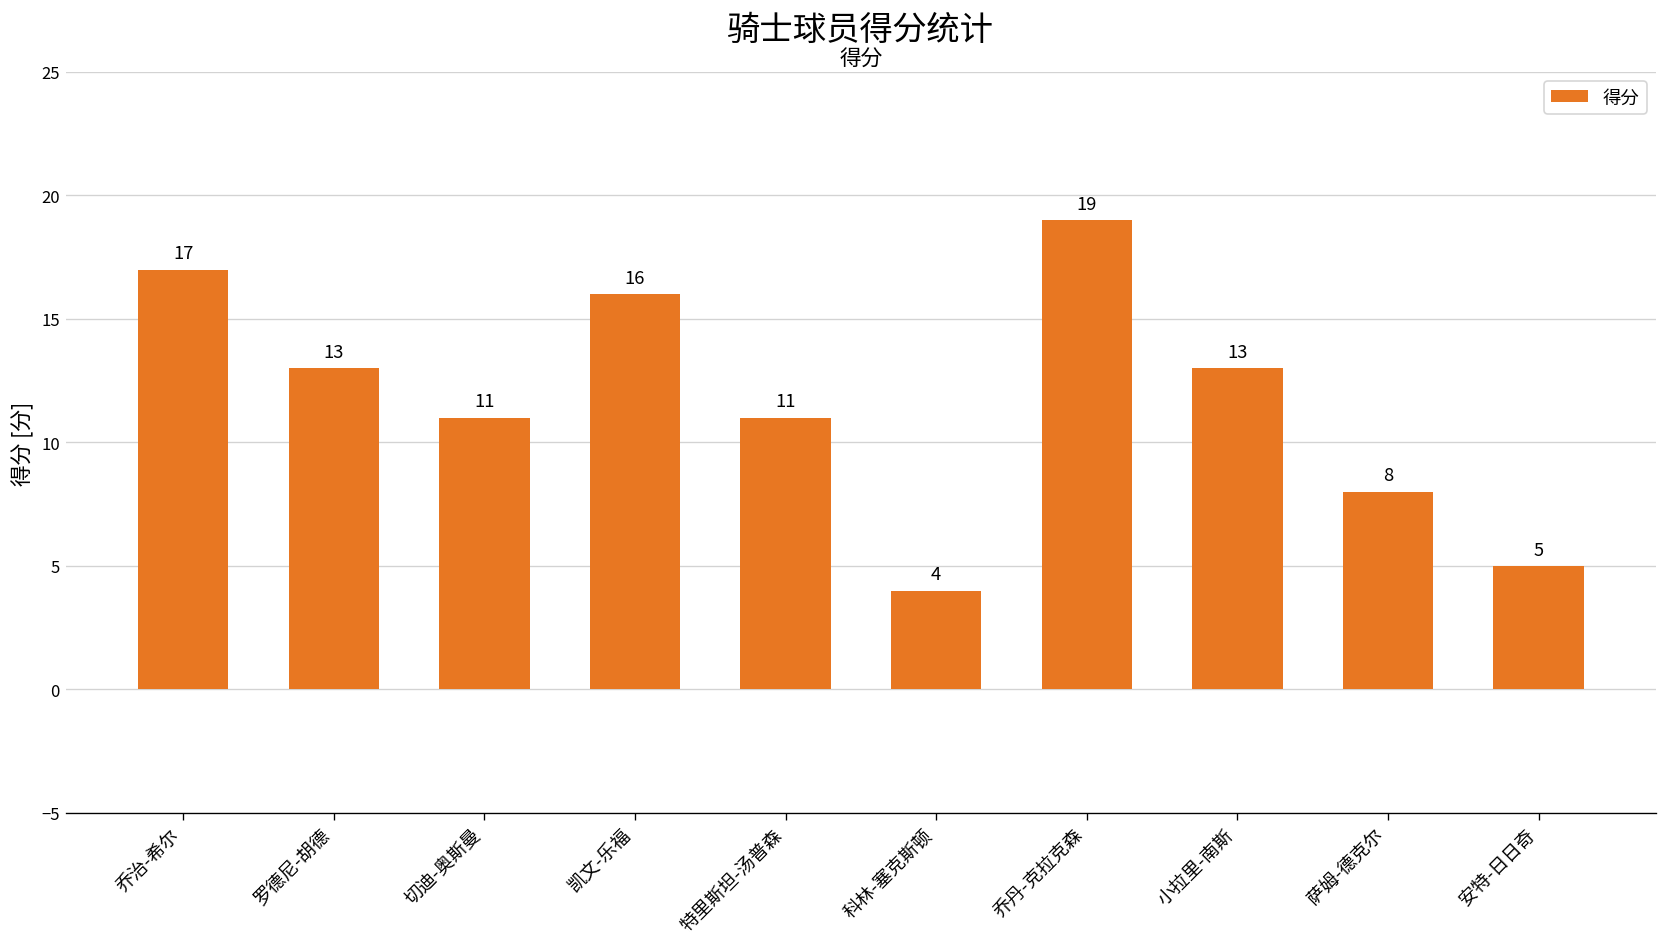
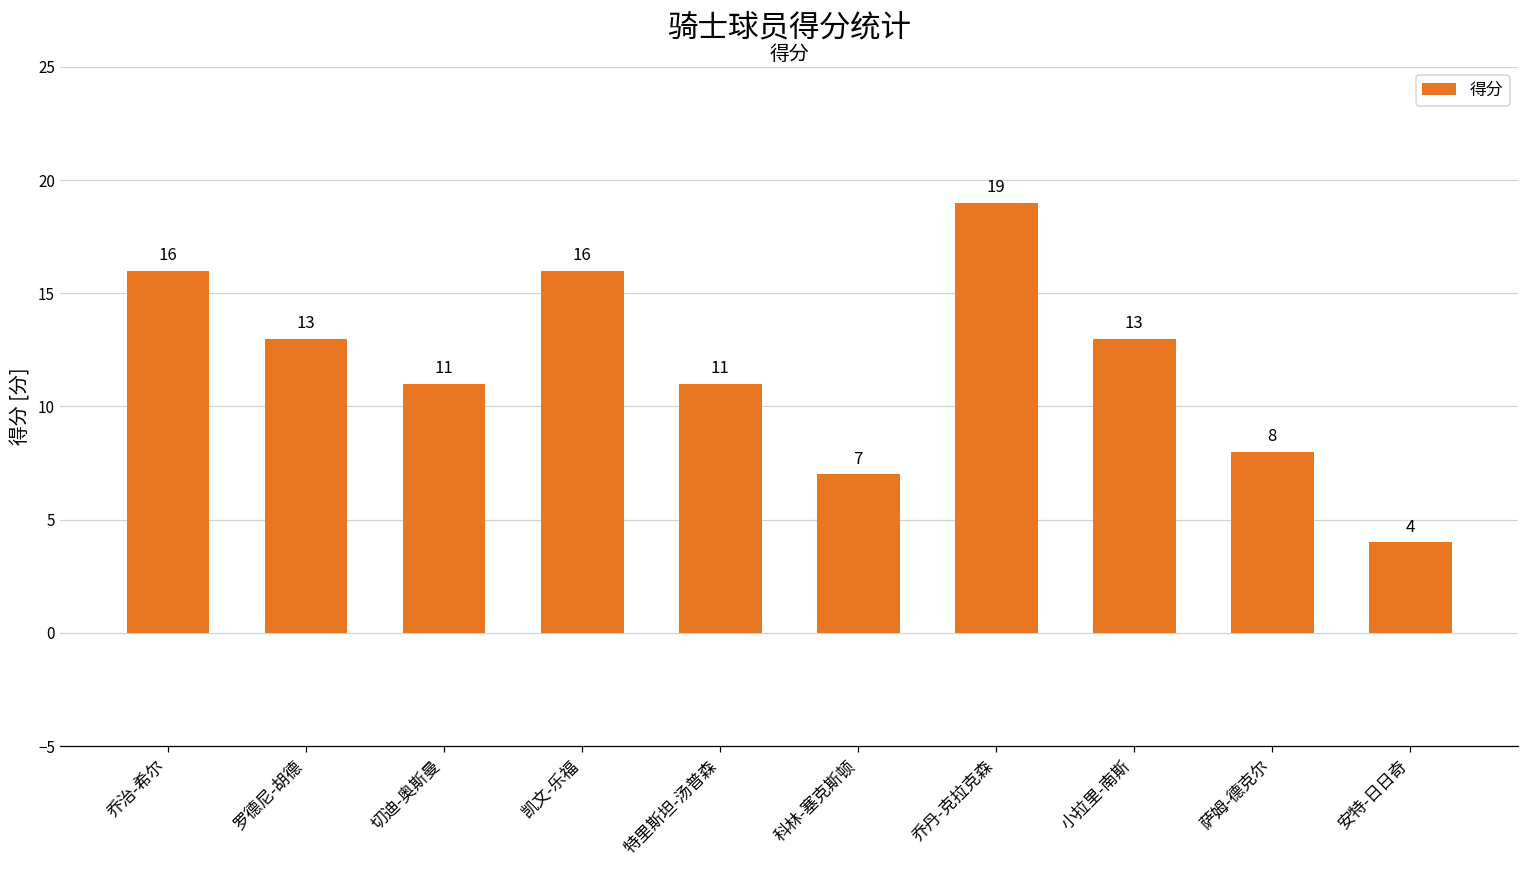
  {
-   "乔治-希尔": 17,
+   "乔治-希尔": 16,
    "罗德尼-胡德": 13,
    "切迪-奥斯曼": 11,
    "凯文-乐福": 16,
    "特里斯坦-汤普森": 11,
-   "科林-塞克斯顿": 4,
+   "科林-塞克斯顿": 7,
    "乔丹-克拉克森": 19,
    "小拉里-南斯": 13,
    "萨姆-德克尔": 8,
-   "安特-日日奇": 5
+   "安特-日日奇": 4
  }
